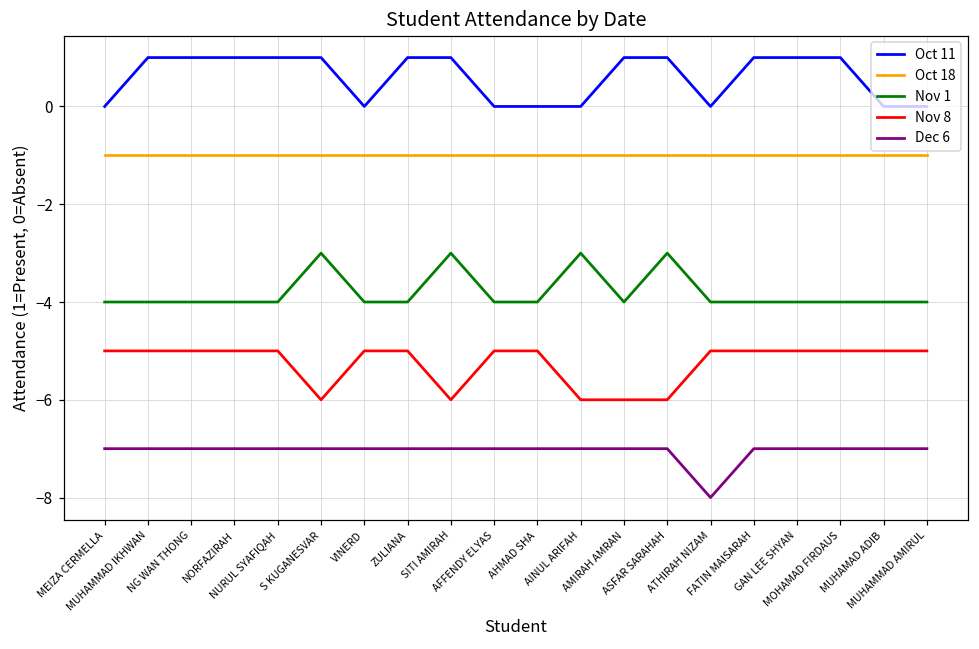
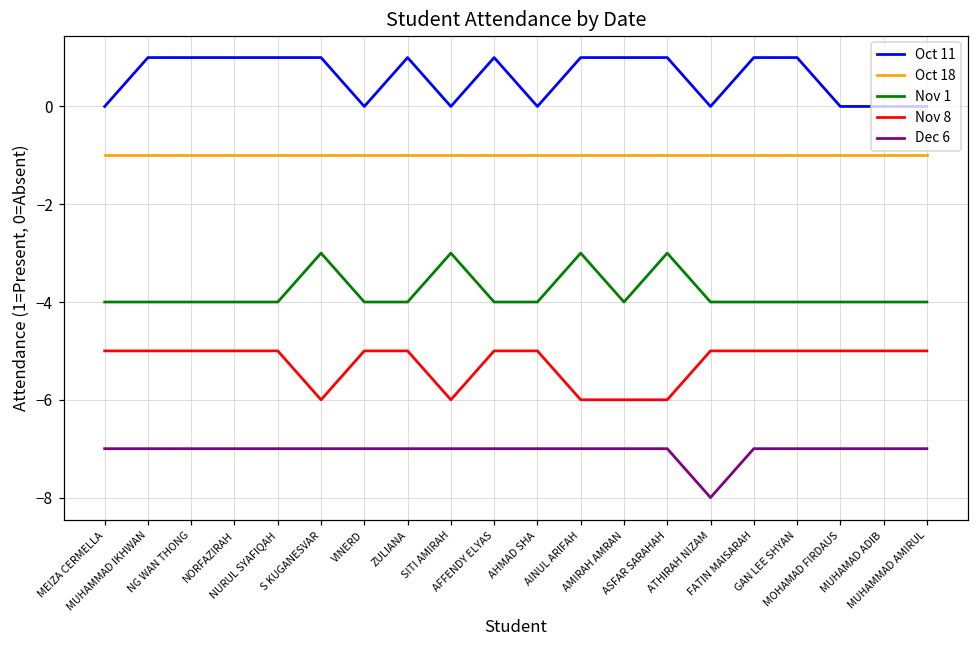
  {
    "Oct 11": {
      "MEIZA CERMELLA": 0,
      "MUHAMMAD IKHWAN": 1,
      "NG WAN THONG": 1,
      "NORFAZIRAH": 1,
      "NURUL SYAFIQAH": 1,
      "S KUGANESVAR": 1,
      "VINERD": 0,
      "ZULIANA": 1,
-     "SITI AMIRAH": 1,
-     "AFFENDY ELYAS": 0,
+     "SITI AMIRAH": 0,
+     "AFFENDY ELYAS": 1,
      "AHMAD SHA": 0,
-     "AINUL ARIFAH": 0,
+     "AINUL ARIFAH": 1,
      "AMIRAH AMRAN": 1,
      "ASFAR SARAHAH": 1,
      "ATHIRAH NIZAM": 0,
      "FATIN MAISARAH": 1,
      "GAN LEE SHYAN": 1,
-     "MOHAMAD FIRDAUS": 1
+     "MOHAMAD FIRDAUS": 0
    },
    "Oct 18": {
      "MEIZA CERMELLA": -1,
      "MUHAMMAD IKHWAN": -1,
      "NG WAN THONG": -1,
      "NORFAZIRAH": -1,
      "NURUL SYAFIQAH": -1,
      "S KUGANESVAR": -1,
      "VINERD": -1,
      "ZULIANA": -1,
      "SITI AMIRAH": -1,
      "AFFENDY ELYAS": -1,
      "AHMAD SHA": -1,
      "AINUL ARIFAH": -1,
      "AMIRAH AMRAN": -1,
      "ASFAR SARAHAH": -1,
      "ATHIRAH NIZAM": -1,
      "FATIN MAISARAH": -1,
      "GAN LEE SHYAN": -1,
      "MOHAMAD FIRDAUS": -1,
      "MUHAMAD ADIB": -1,
      "MUHAMMAD AMIRUL": -1
    },
    "Nov 1": {
      "MEIZA CERMELLA": -4,
      "MUHAMMAD IKHWAN": -4,
      "NG WAN THONG": -4,
      "NORFAZIRAH": -4,
      "NURUL SYAFIQAH": -4,
      "S KUGANESVAR": -3,
      "VINERD": -4,
      "ZULIANA": -4,
      "SITI AMIRAH": -3,
      "AFFENDY ELYAS": -4,
      "AHMAD SHA": -4,
      "AINUL ARIFAH": -3,
      "AMIRAH AMRAN": -4,
      "ASFAR SARAHAH": -3,
      "ATHIRAH NIZAM": -4,
      "FATIN MAISARAH": -4,
      "GAN LEE SHYAN": -4,
      "MOHAMAD FIRDAUS": -4,
      "MUHAMAD ADIB": -4,
      "MUHAMMAD AMIRUL": -4
    },
    "Nov 8": {
      "MEIZA CERMELLA": -5,
      "MUHAMMAD IKHWAN": -5,
      "NG WAN THONG": -5,
      "NORFAZIRAH": -5,
      "NURUL SYAFIQAH": -5,
      "S KUGANESVAR": -6,
      "VINERD": -5,
      "ZULIANA": -5,
      "SITI AMIRAH": -6,
      "AFFENDY ELYAS": -5,
      "AHMAD SHA": -5,
      "AINUL ARIFAH": -6,
      "AMIRAH AMRAN": -6,
      "ASFAR SARAHAH": -6,
      "ATHIRAH NIZAM": -5,
      "FATIN MAISARAH": -5,
      "GAN LEE SHYAN": -5,
      "MOHAMAD FIRDAUS": -5,
      "MUHAMAD ADIB": -5,
      "MUHAMMAD AMIRUL": -5
    },
    "Dec 6": {
      "MEIZA CERMELLA": -7,
      "MUHAMMAD IKHWAN": -7,
      "NG WAN THONG": -7,
      "NORFAZIRAH": -7,
      "NURUL SYAFIQAH": -7,
      "S KUGANESVAR": -7,
      "VINERD": -7,
      "ZULIANA": -7,
      "SITI AMIRAH": -7,
      "AFFENDY ELYAS": -7,
      "AHMAD SHA": -7,
      "AINUL ARIFAH": -7,
      "AMIRAH AMRAN": -7,
      "ASFAR SARAHAH": -7,
      "ATHIRAH NIZAM": -8,
      "FATIN MAISARAH": -7,
      "GAN LEE SHYAN": -7,
      "MOHAMAD FIRDAUS": -7,
      "MUHAMAD ADIB": -7,
      "MUHAMMAD AMIRUL": -7
    }
  }
